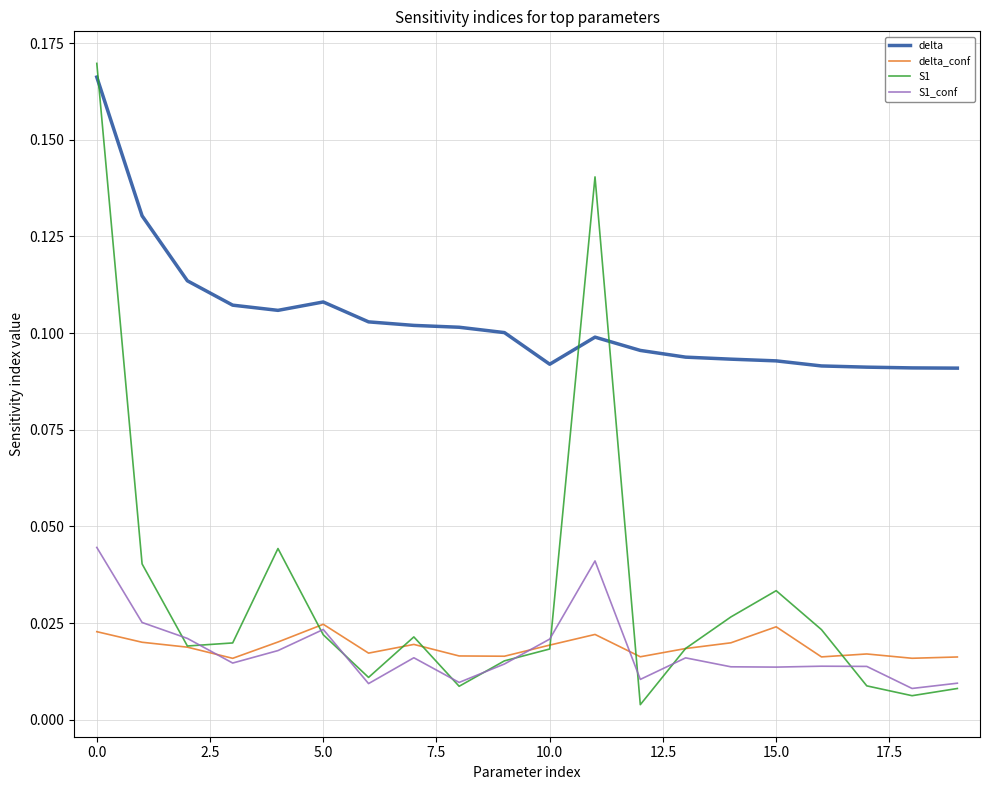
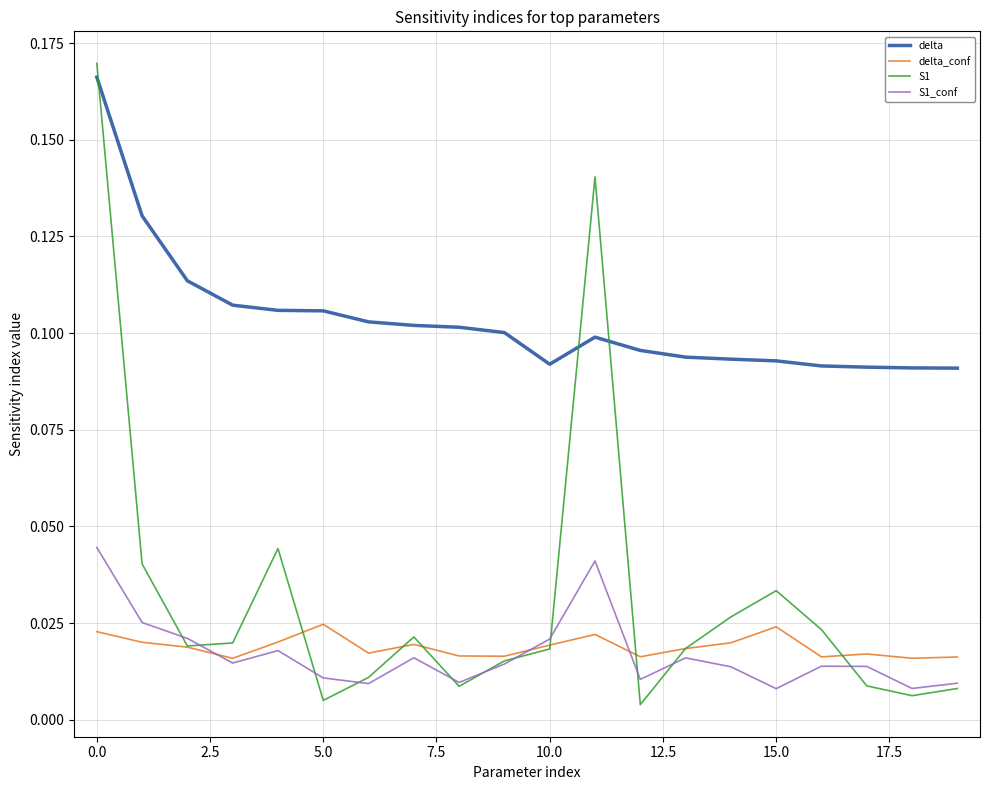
  {
    "delta": {
      "0.0": 0.166,
-     "5.0": 0.108,
+     "5.0": 0.106,
      "10.0": 0.092,
      "15.0": 0.093
    },
    "delta_conf": {
      "0.0": 0.023,
      "5.0": 0.025,
      "10.0": 0.019,
      "15.0": 0.024
    },
    "S1": {
      "0.0": 0.170,
-     "5.0": 0.022,
+     "5.0": 0.005,
      "10.0": 0.018,
      "15.0": 0.033
    },
    "S1_conf": {
      "0.0": 0.045,
-     "5.0": 0.023,
+     "5.0": 0.011,
      "10.0": 0.021,
-     "15.0": 0.014
+     "15.0": 0.008
    }
  }
